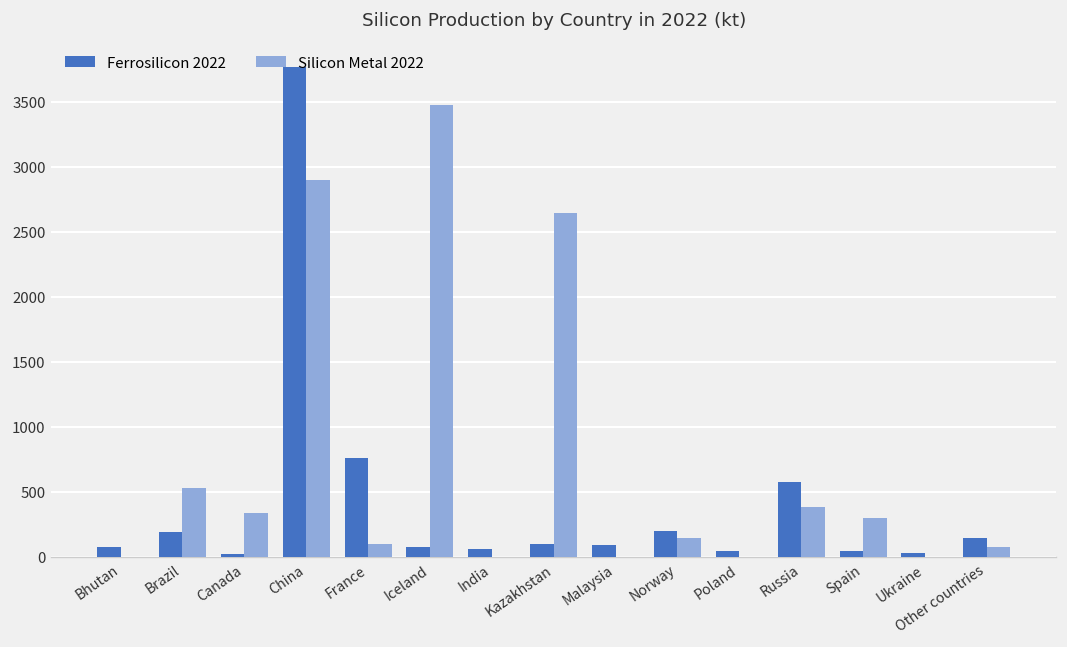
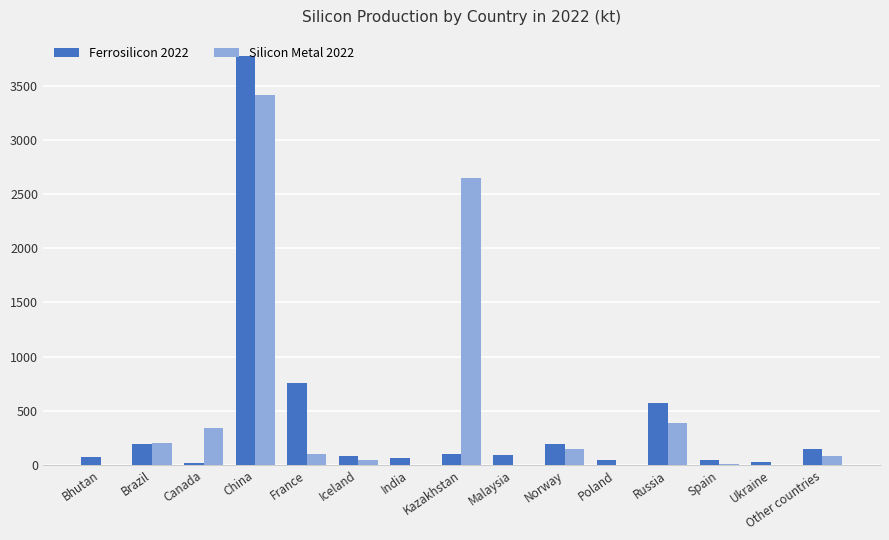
  {
    "Ferrosilicon 2022": {
      "Bhutan": 80,
      "Brazil": 190,
      "France": 760,
      "Iceland": 80,
      "India": 60,
      "Kazakhstan": 100,
      "Malaysia": 90,
      "Norway": 200,
      "Poland": 50,
      "Russia": 570,
      "Spain": 50,
      "Ukraine": 30,
      "Other countries": 140
    },
    "Silicon Metal 2022": {
      "Bhutan": 0,
-     "Brazil": 530,
+     "Brazil": 200,
      "Canada": 340,
-     "China": 2900,
+     "China": 3410,
      "France": 100,
-     "Iceland": 3470,
+     "Iceland": 50,
      "India": 0,
      "Kazakhstan": 2650,
      "Malaysia": 0,
      "Norway": 140,
      "Poland": 0,
      "Russia": 380,
-     "Spain": 300,
+     "Spain": 10,
      "Ukraine": 0,
      "Other countries": 80
    }
  }
